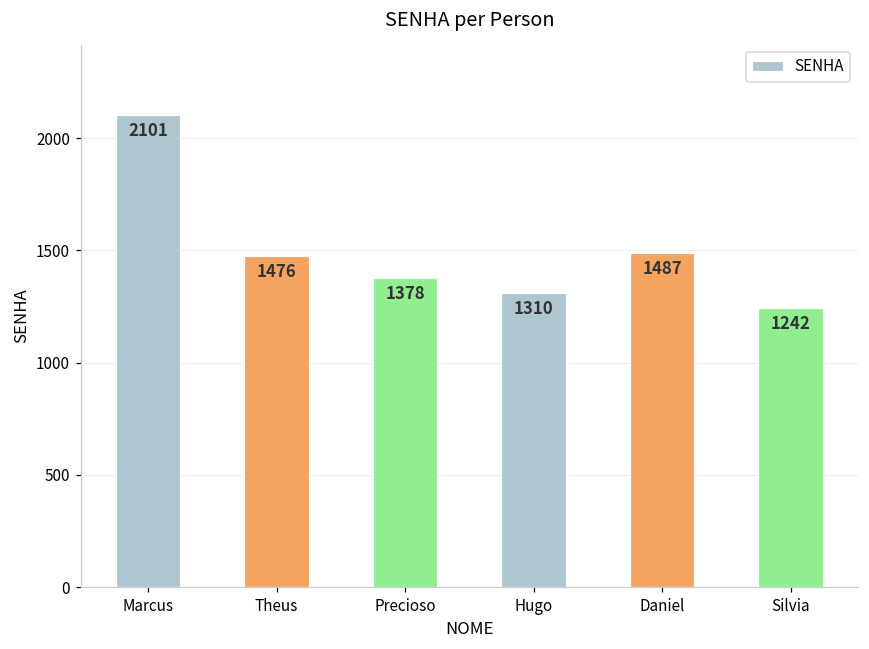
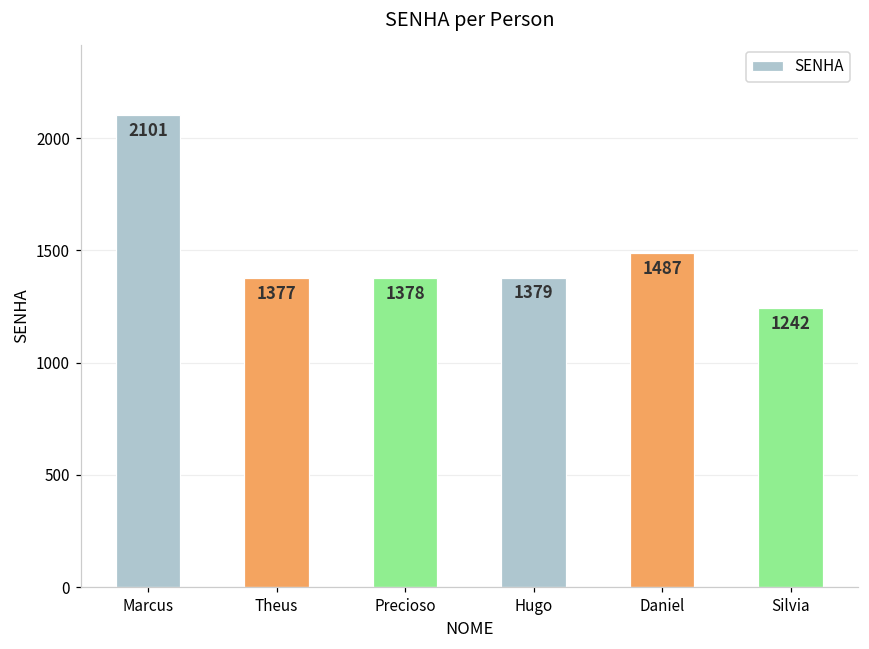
  {
    "Marcus": 2101,
-   "Theus": 1476,
+   "Theus": 1377,
    "Precioso": 1378,
-   "Hugo": 1310,
+   "Hugo": 1379,
    "Daniel": 1487,
    "Silvia": 1242
  }
